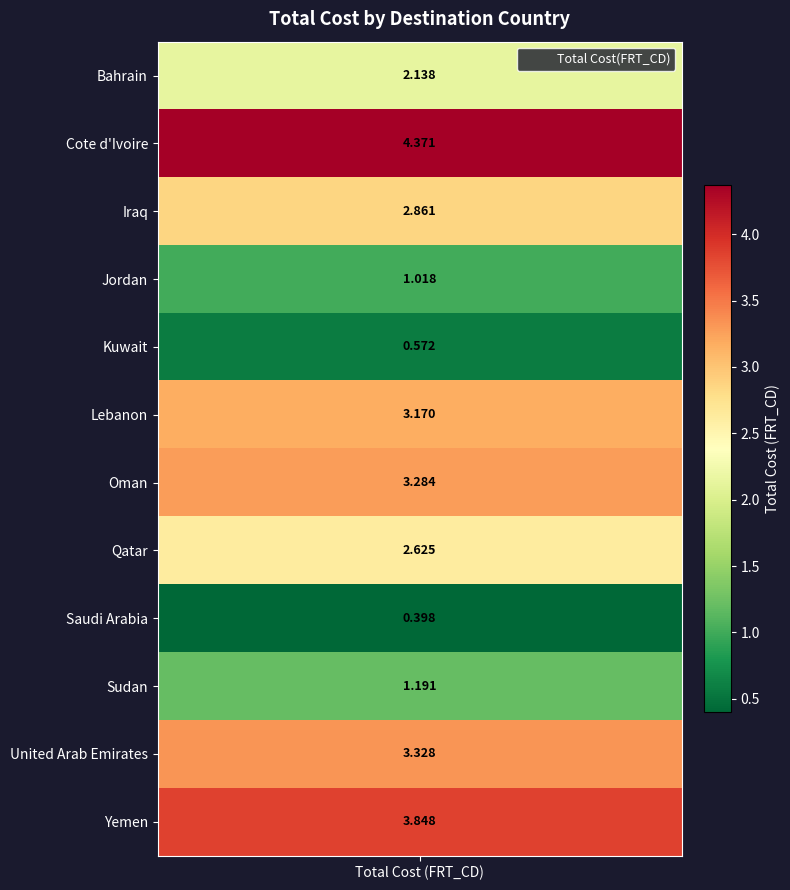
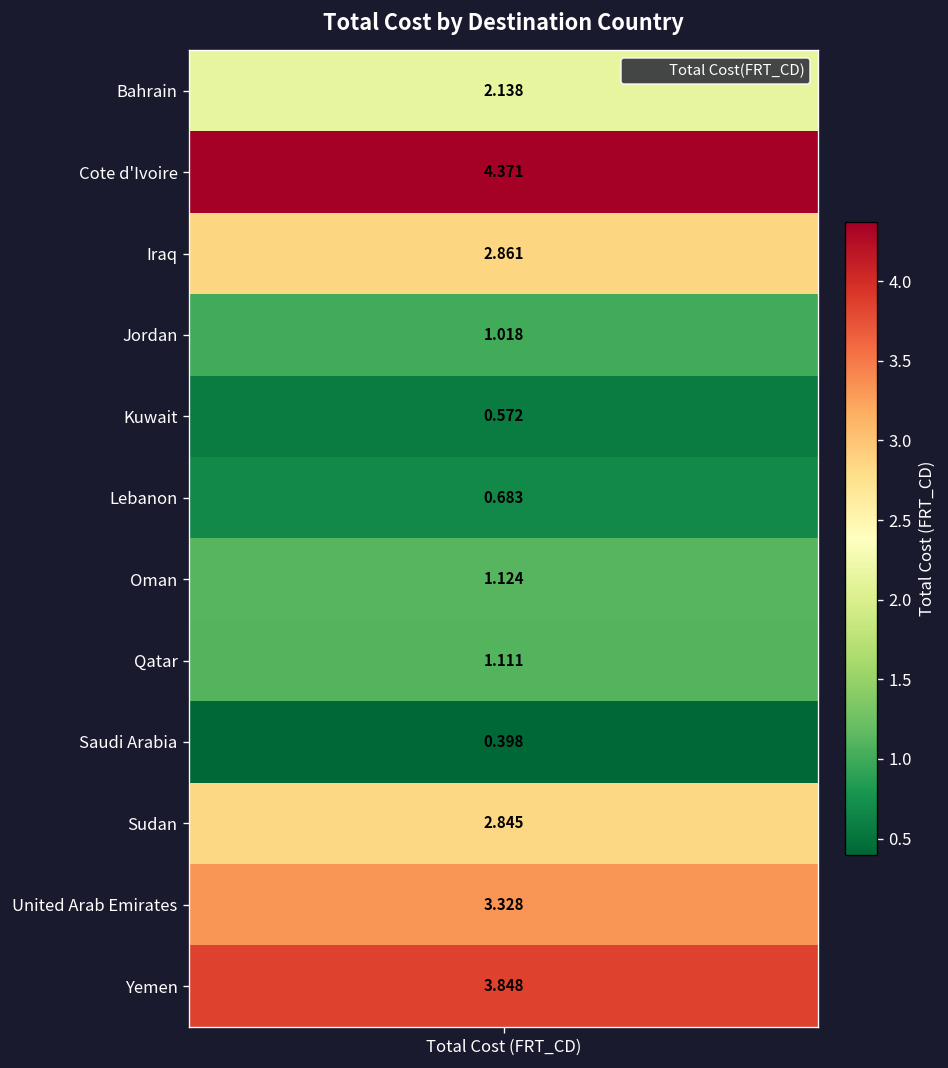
  {
    "Bahrain": {
      "Total Cost (FRT_CD)": 2.138
    },
    "Cote d'Ivoire": {
      "Total Cost (FRT_CD)": 4.371
    },
    "Iraq": {
      "Total Cost (FRT_CD)": 2.861
    },
    "Jordan": {
      "Total Cost (FRT_CD)": 1.018
    },
    "Kuwait": {
      "Total Cost (FRT_CD)": 0.572
    },
    "Lebanon": {
-     "Total Cost (FRT_CD)": 3.170
+     "Total Cost (FRT_CD)": 0.683
    },
    "Oman": {
-     "Total Cost (FRT_CD)": 3.284
+     "Total Cost (FRT_CD)": 1.124
    },
    "Qatar": {
-     "Total Cost (FRT_CD)": 2.625
+     "Total Cost (FRT_CD)": 1.111
    },
    "Saudi Arabia": {
      "Total Cost (FRT_CD)": 0.398
    },
    "Sudan": {
-     "Total Cost (FRT_CD)": 1.191
+     "Total Cost (FRT_CD)": 2.845
    },
    "United Arab Emirates": {
      "Total Cost (FRT_CD)": 3.328
    },
    "Yemen": {
      "Total Cost (FRT_CD)": 3.848
    }
  }
